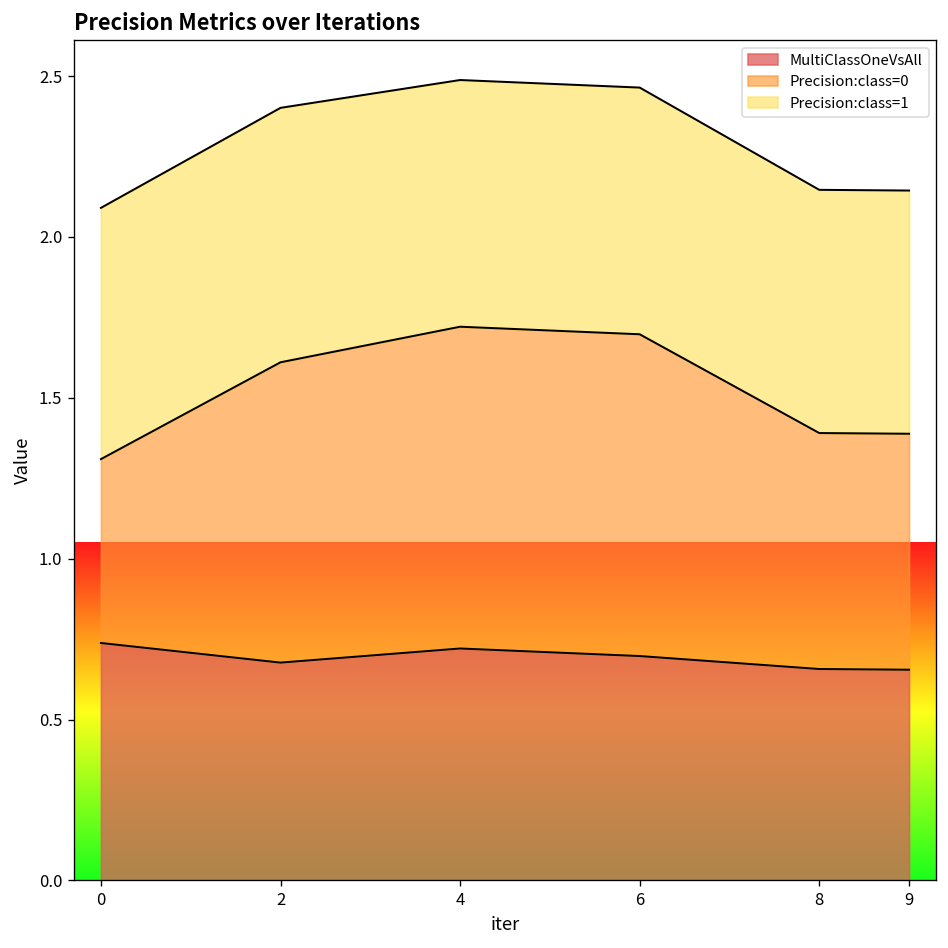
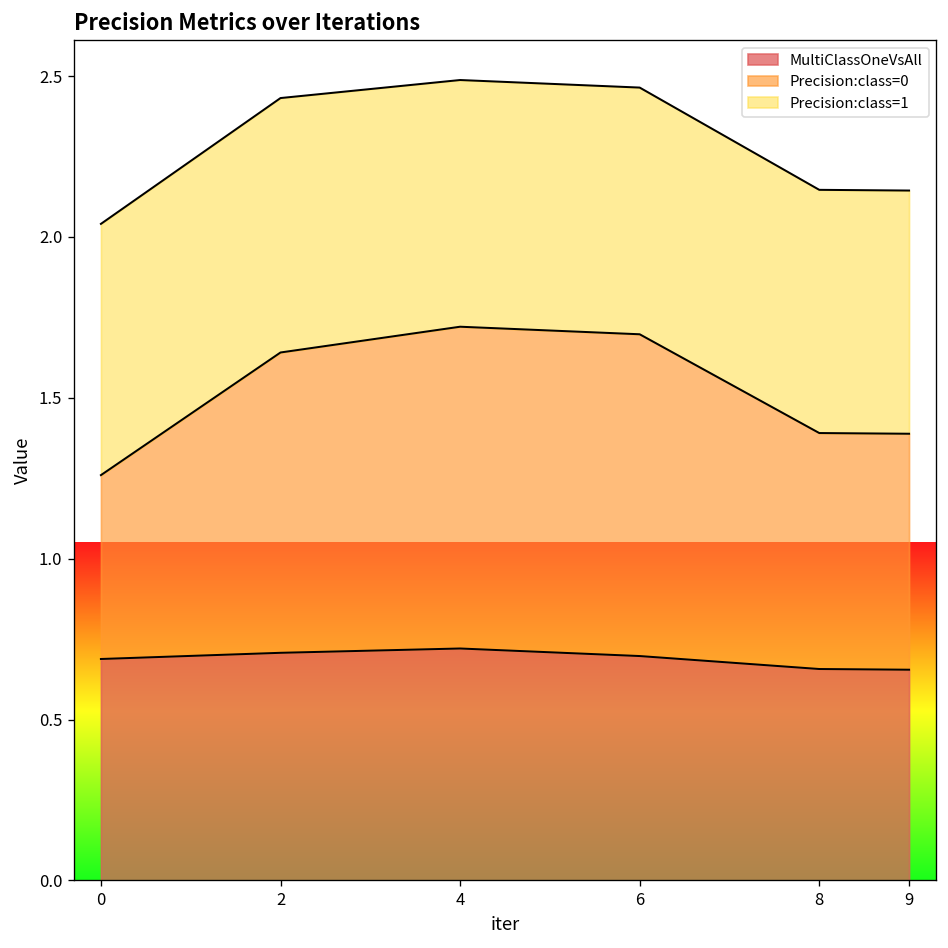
  {
    "MultiClassOneVsAll": {
-     "0": 0.74,
-     "2": 0.68,
+     "0": 0.69,
+     "2": 0.71,
      "4": 0.72,
      "6": 0.70,
      "8": 0.66,
      "9": 0.65
    }
  }
